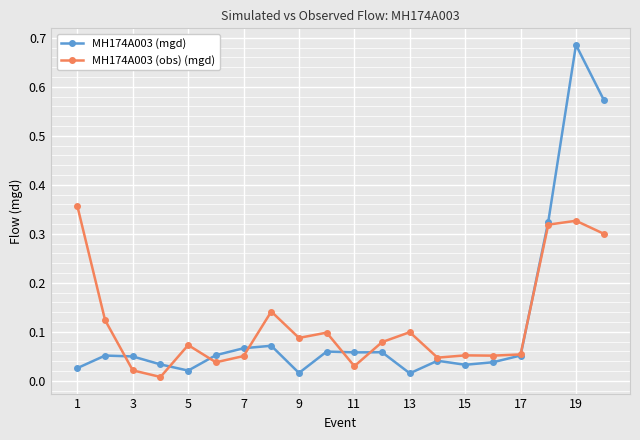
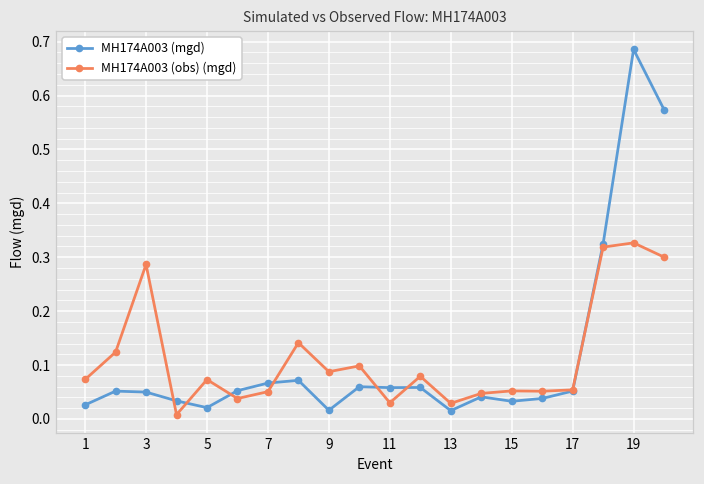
  {
    "MH174A003 (mgd)": {
      "1": 0.03,
      "3": 0.05,
      "5": 0.02,
      "7": 0.07,
      "9": 0.02,
      "11": 0.06,
      "13": 0.02,
      "15": 0.03,
      "19": 0.69
    },
    "MH174A003 (obs) (mgd)": {
-     "1": 0.36,
-     "3": 0.02,
+     "1": 0.07,
+     "3": 0.29,
      "5": 0.07,
      "7": 0.05,
      "9": 0.09,
      "11": 0.03,
-     "13": 0.10,
+     "13": 0.03,
      "15": 0.05,
      "19": 0.33
    }
  }
